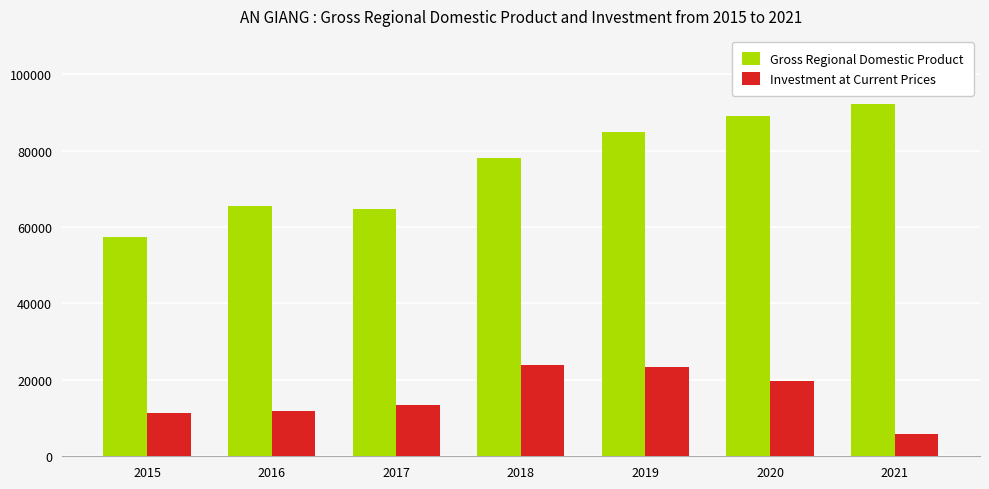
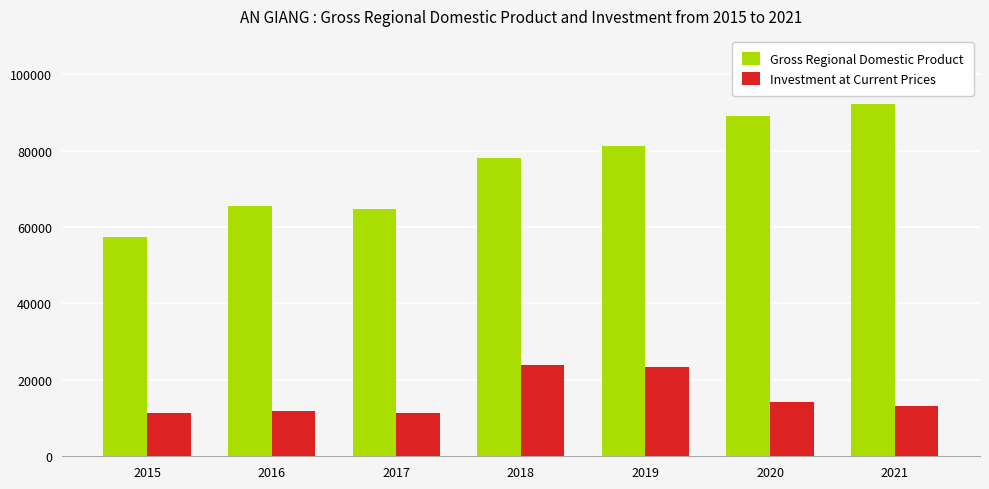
  {
    "Gross Regional Domestic Product": {
      "2015": 57000,
      "2016": 65000,
      "2017": 65000,
      "2018": 78000,
-     "2019": 85000,
+     "2019": 81000,
      "2020": 89000,
      "2021": 92000
    },
    "Investment at Current Prices": {
      "2015": 11000,
      "2016": 12000,
-     "2017": 13000,
+     "2017": 11000,
      "2018": 24000,
      "2019": 23000,
-     "2020": 20000,
-     "2021": 6000
+     "2020": 14000,
+     "2021": 13000
    }
  }
